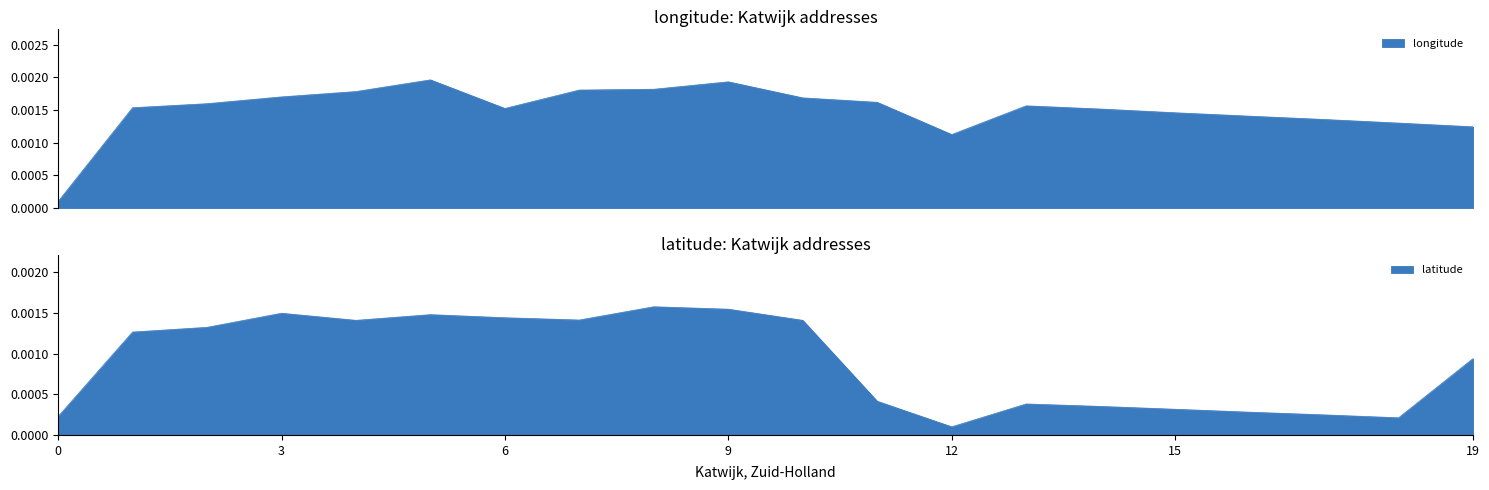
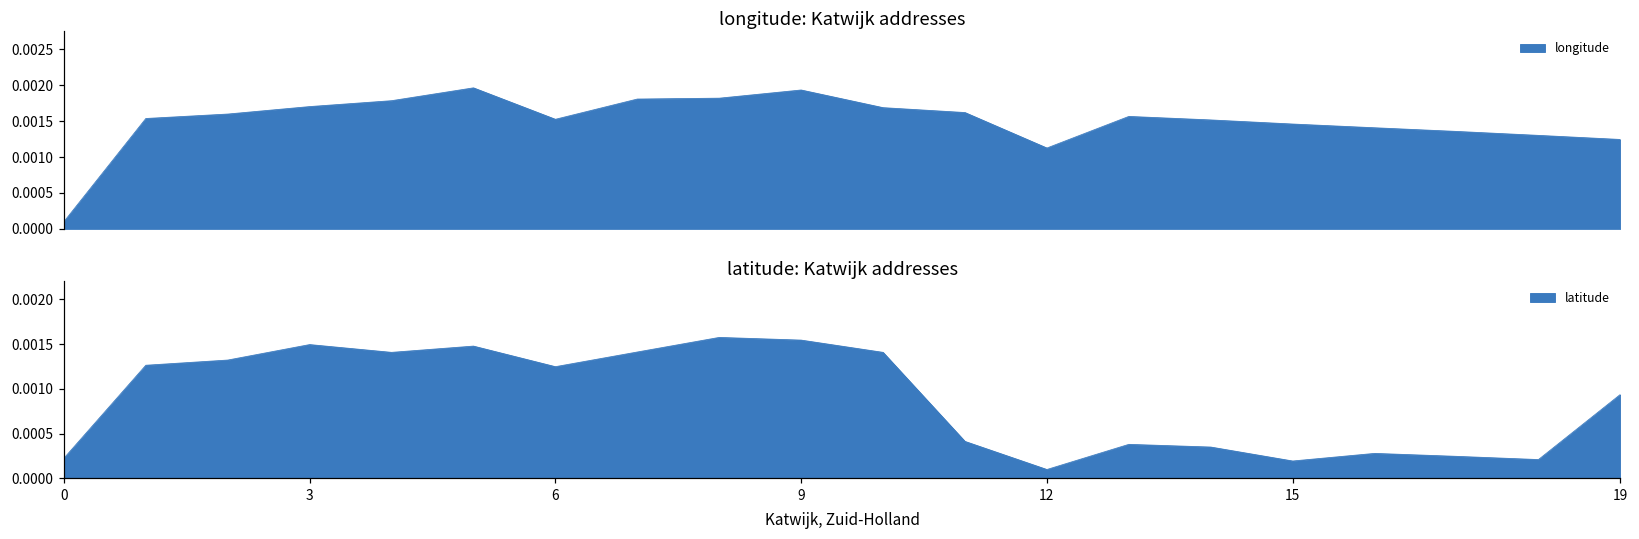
  {
    "latitude: Katwijk addresses": {
      "0": 0.0002,
      "3": 0.0015,
-     "6": 0.0014,
+     "6": 0.0012,
      "9": 0.0015,
      "12": 0.0001,
-     "15": 0.0003,
+     "15": 0.0002,
      "19": 0.0009
    }
  }
